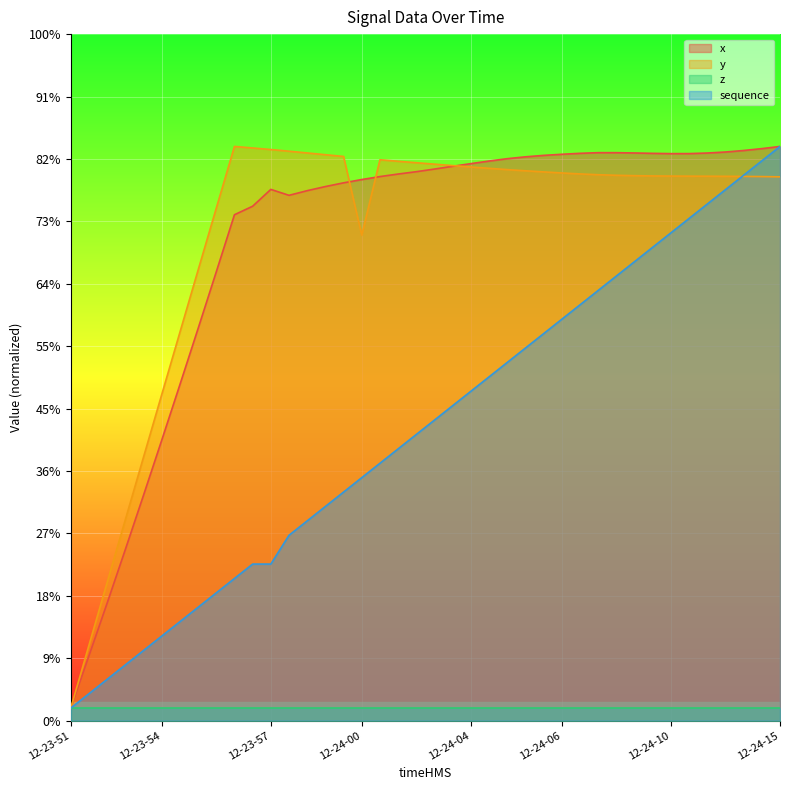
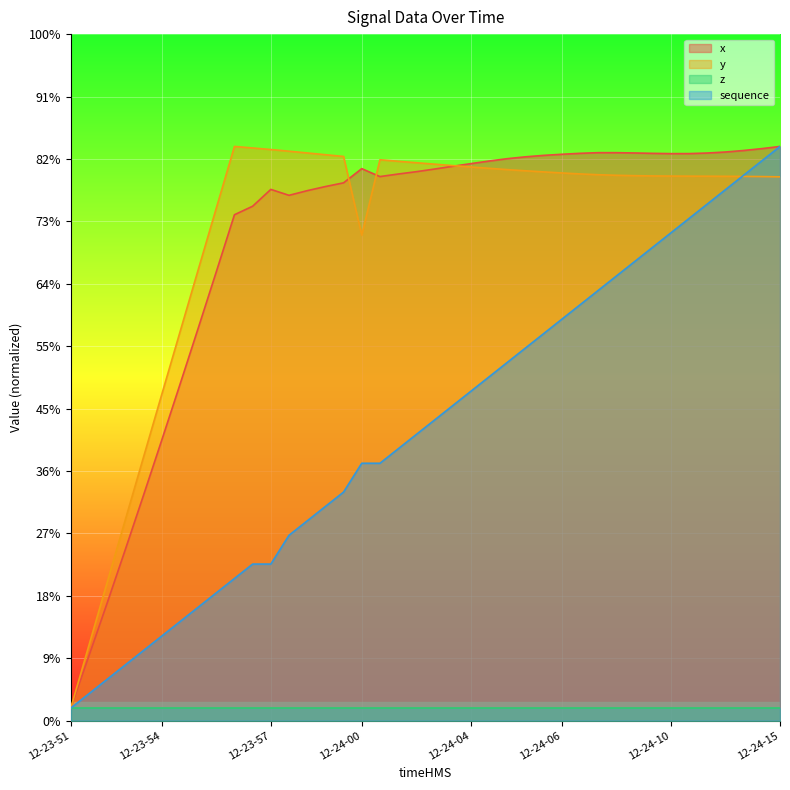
  {
    "x": {
      "12-23-57": "77%",
-     "12-24-00": "79%"
+     "12-24-00": "80%"
    },
    "y": {
      "12-23-57": "83%",
      "12-24-00": "71%",
      "12-24-15": "79%"
    },
    "sequence": {
      "12-23-57": "23%",
-     "12-24-00": "35%"
+     "12-24-00": "37%"
    }
  }
